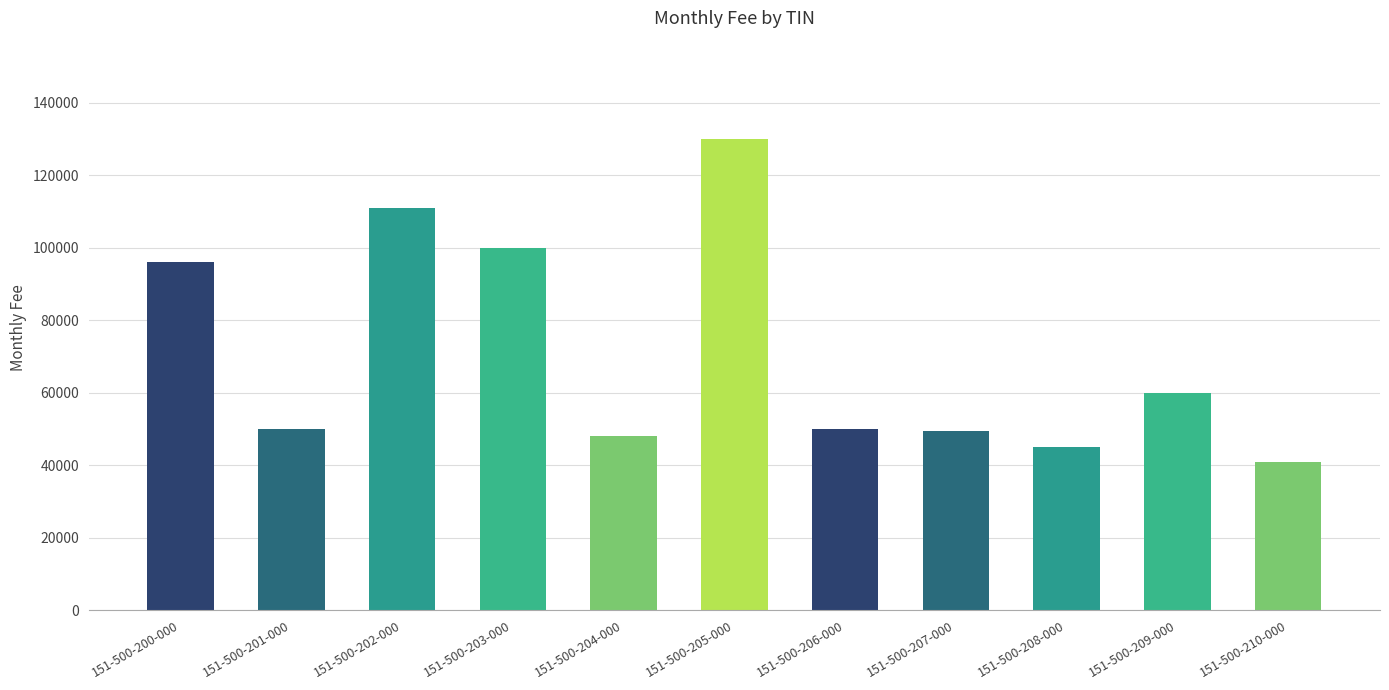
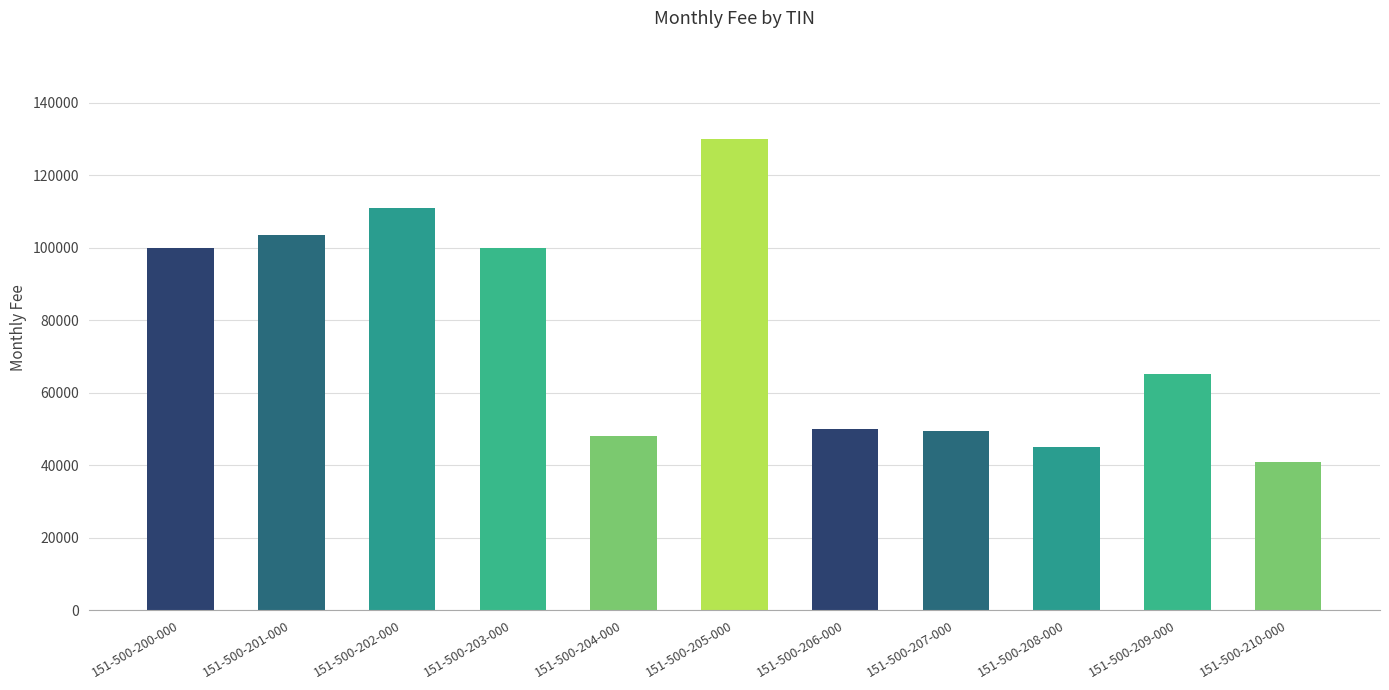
  {
-   "151-500-200-000": 96000,
-   "151-500-201-000": 50000,
+   "151-500-200-000": 100000,
+   "151-500-201-000": 104000,
    "151-500-202-000": 111000,
    "151-500-203-000": 100000,
    "151-500-204-000": 48000,
    "151-500-205-000": 130000,
    "151-500-206-000": 50000,
    "151-500-207-000": 49000,
    "151-500-208-000": 45000,
-   "151-500-209-000": 60000,
+   "151-500-209-000": 65000,
    "151-500-210-000": 41000
  }
